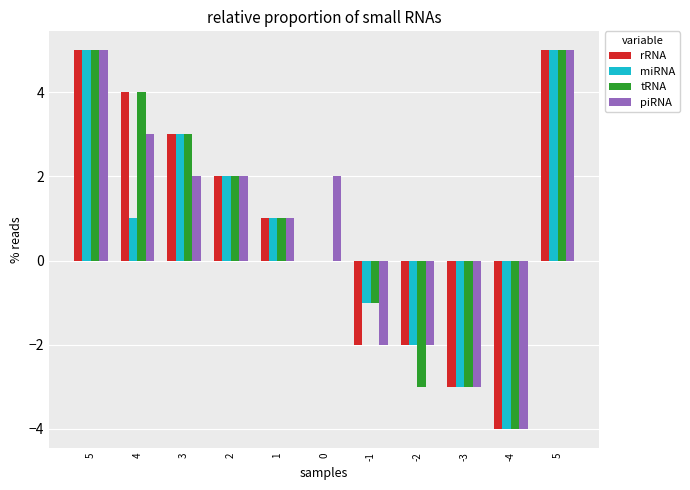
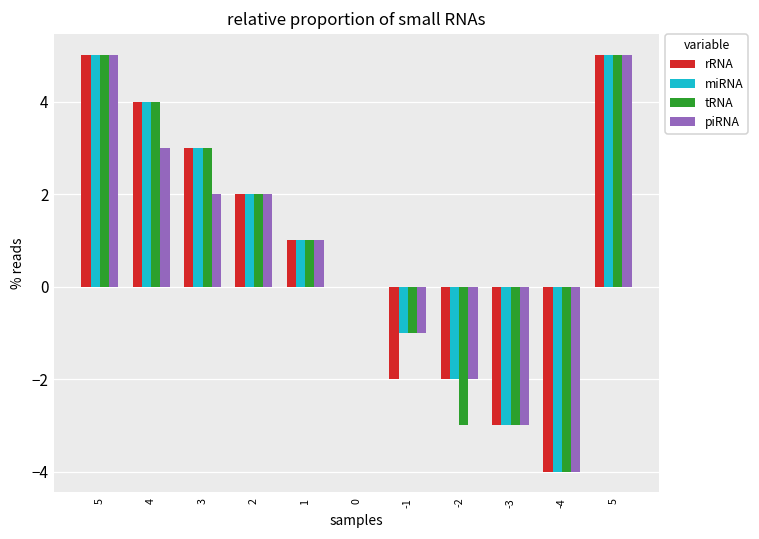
  {
    "rRNA": {
      "4": 4,
      "3": 3,
      "2": 2,
      "1": 1,
      "0": 0,
      "-1": -2,
      "-2": -2,
      "-3": -3,
      "-4": -4
    },
    "miRNA": {
-     "4": 1,
+     "4": 4,
      "3": 3,
      "2": 2,
      "1": 1,
      "0": 0,
      "-1": -1,
      "-2": -2,
      "-3": -3,
      "-4": -4
    },
    "tRNA": {
      "4": 4,
      "3": 3,
      "2": 2,
      "1": 1,
      "0": 0,
      "-1": -1,
      "-2": -3,
      "-3": -3,
      "-4": -4
    },
    "piRNA": {
      "4": 3,
      "3": 2,
      "2": 2,
      "1": 1,
-     "0": 2,
-     "-1": -2,
+     "0": 0,
+     "-1": -1,
      "-2": -2,
      "-3": -3,
      "-4": -4
    }
  }
